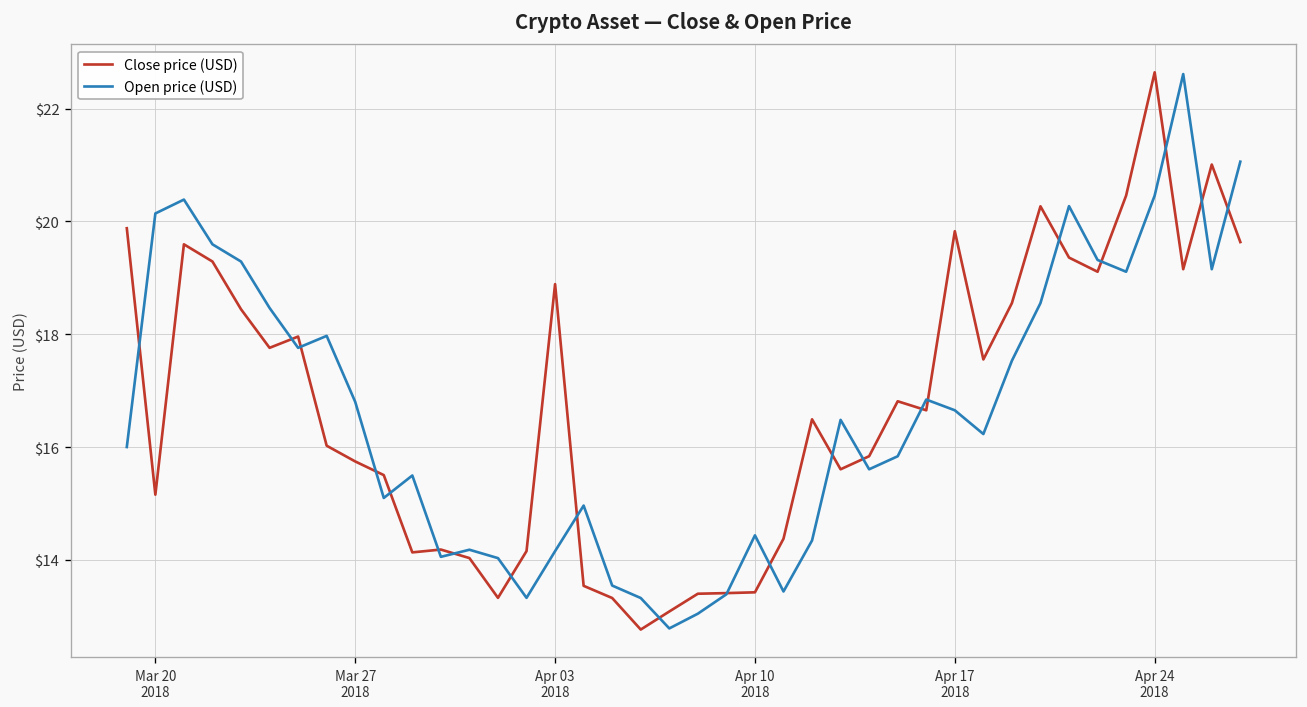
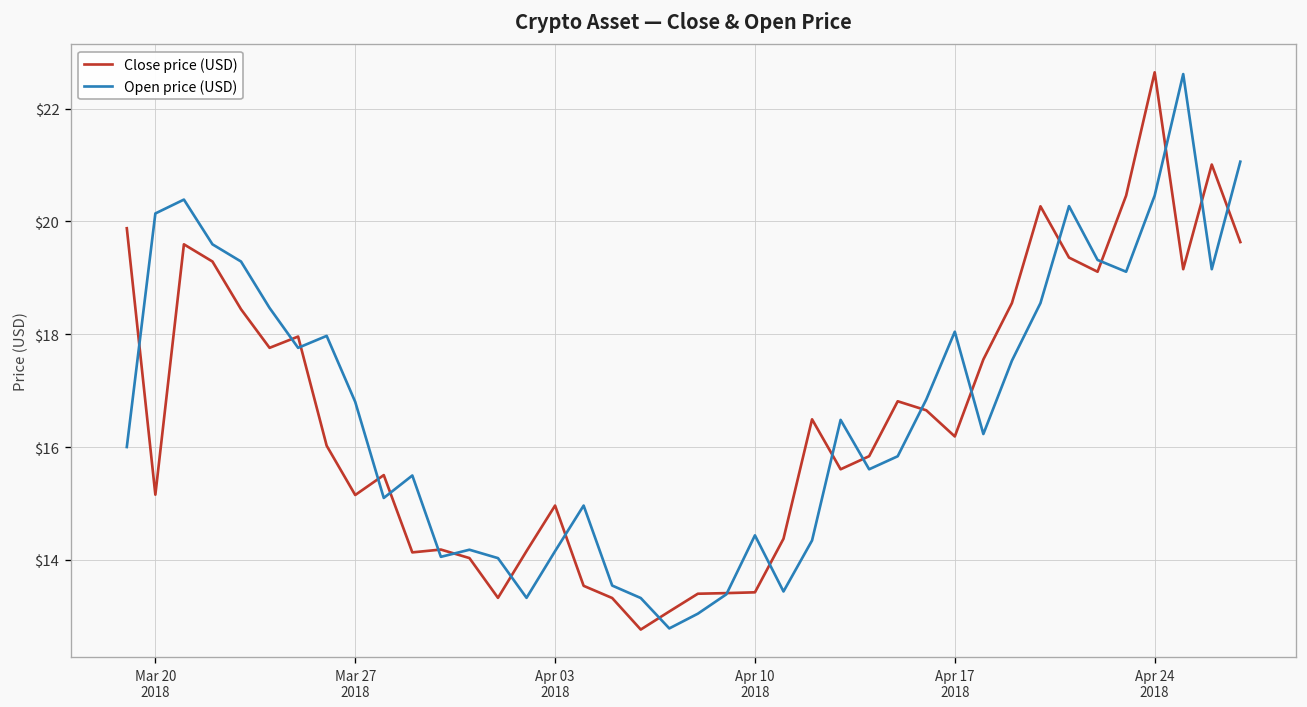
  {
    "Close price (USD)": {
      "Mar 20 2018": "$15.2",
-     "Mar 27 2018": "$15.7",
-     "Apr 03 2018": "$18.9",
+     "Mar 27 2018": "$15.1",
+     "Apr 03 2018": "$15.0",
      "Apr 10 2018": "$13.4",
-     "Apr 17 2018": "$19.8",
+     "Apr 17 2018": "$16.2",
      "Apr 24 2018": "$22.6"
    },
    "Open price (USD)": {
      "Mar 20 2018": "$20.1",
      "Mar 27 2018": "$16.8",
      "Apr 03 2018": "$14.2",
      "Apr 10 2018": "$14.4",
-     "Apr 17 2018": "$16.7",
+     "Apr 17 2018": "$18.0",
      "Apr 24 2018": "$20.5"
    }
  }
